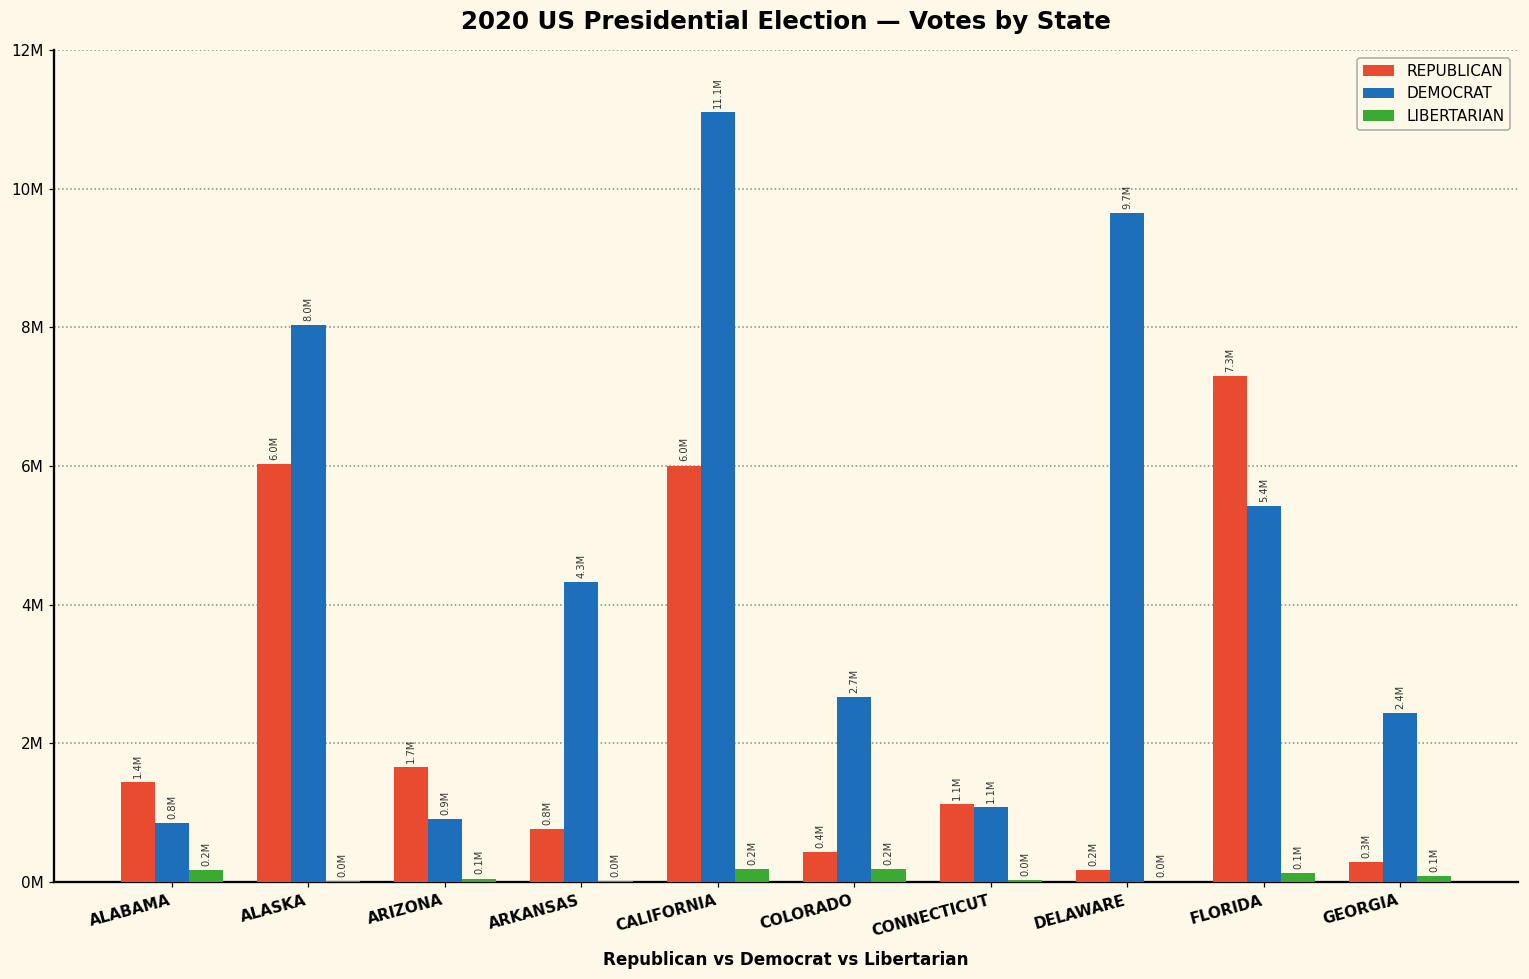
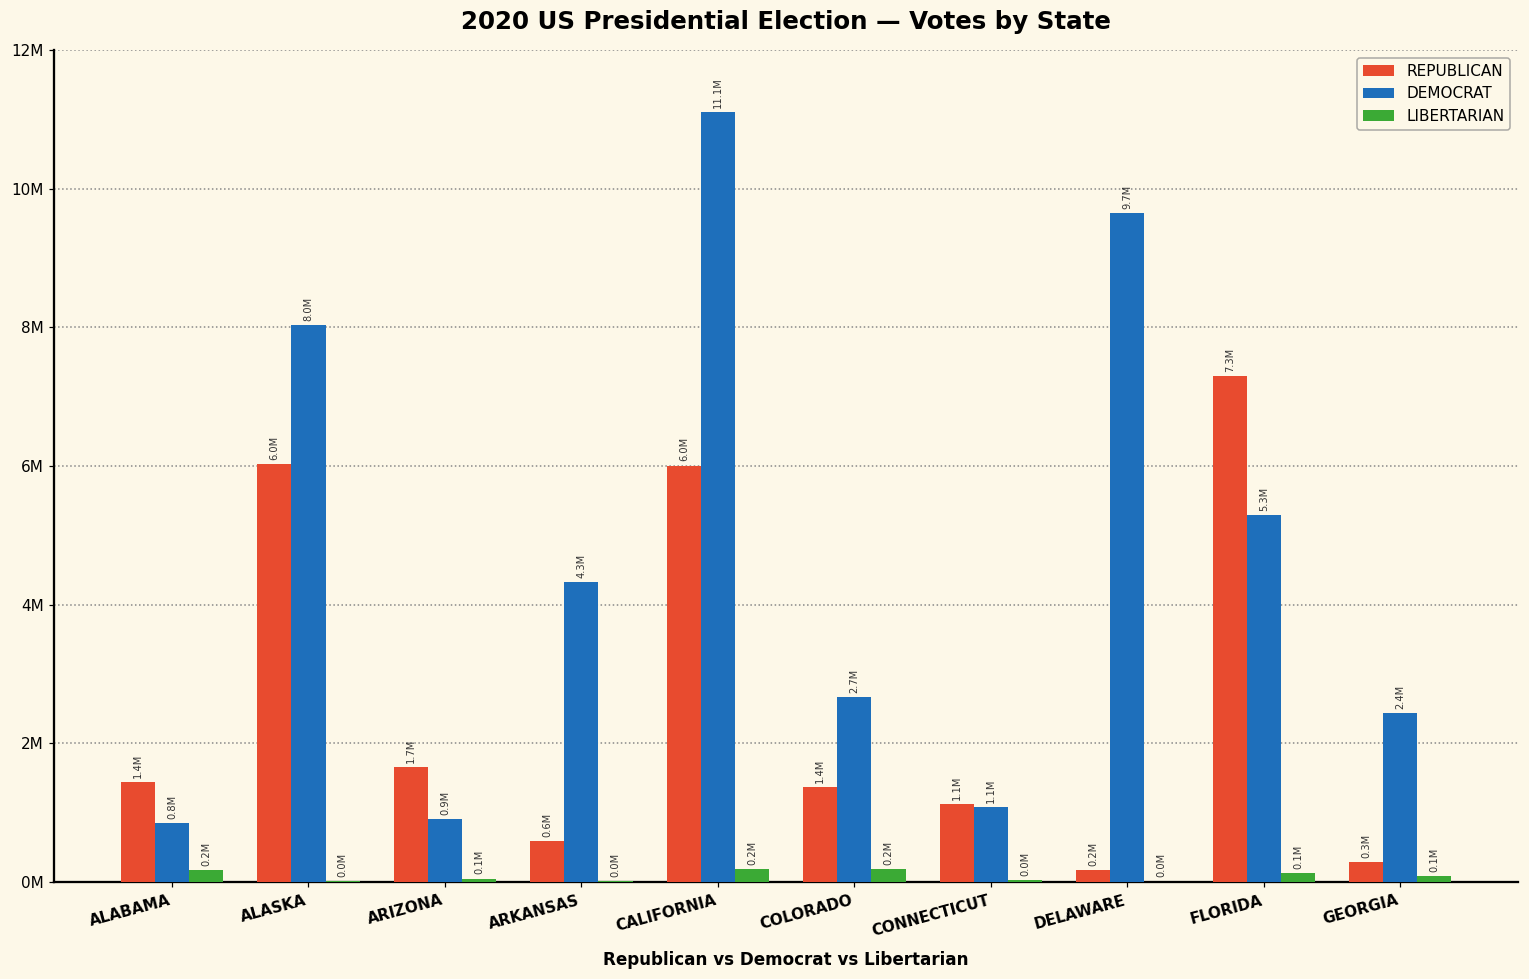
  {
    "REPUBLICAN": {
      "ALABAMA": "1.4M",
      "ALASKA": "6.0M",
      "ARIZONA": "1.7M",
-     "ARKANSAS": "0.8M",
+     "ARKANSAS": "0.6M",
      "CALIFORNIA": "6.0M",
-     "COLORADO": "0.4M",
+     "COLORADO": "1.4M",
      "CONNECTICUT": "1.1M",
      "DELAWARE": "0.2M",
      "FLORIDA": "7.3M",
      "GEORGIA": "0.3M"
    },
    "DEMOCRAT": {
      "ALABAMA": "0.8M",
      "ALASKA": "8.0M",
      "ARIZONA": "0.9M",
      "ARKANSAS": "4.3M",
      "CALIFORNIA": "11.1M",
      "COLORADO": "2.7M",
      "CONNECTICUT": "1.1M",
      "DELAWARE": "9.7M",
-     "FLORIDA": "5.4M",
+     "FLORIDA": "5.3M",
      "GEORGIA": "2.4M"
    },
    "LIBERTARIAN": {
      "ALABAMA": "0.2M",
      "ARIZONA": "0.1M",
      "CALIFORNIA": "0.2M",
      "COLORADO": "0.2M",
      "FLORIDA": "0.1M",
      "GEORGIA": "0.1M"
    }
  }
